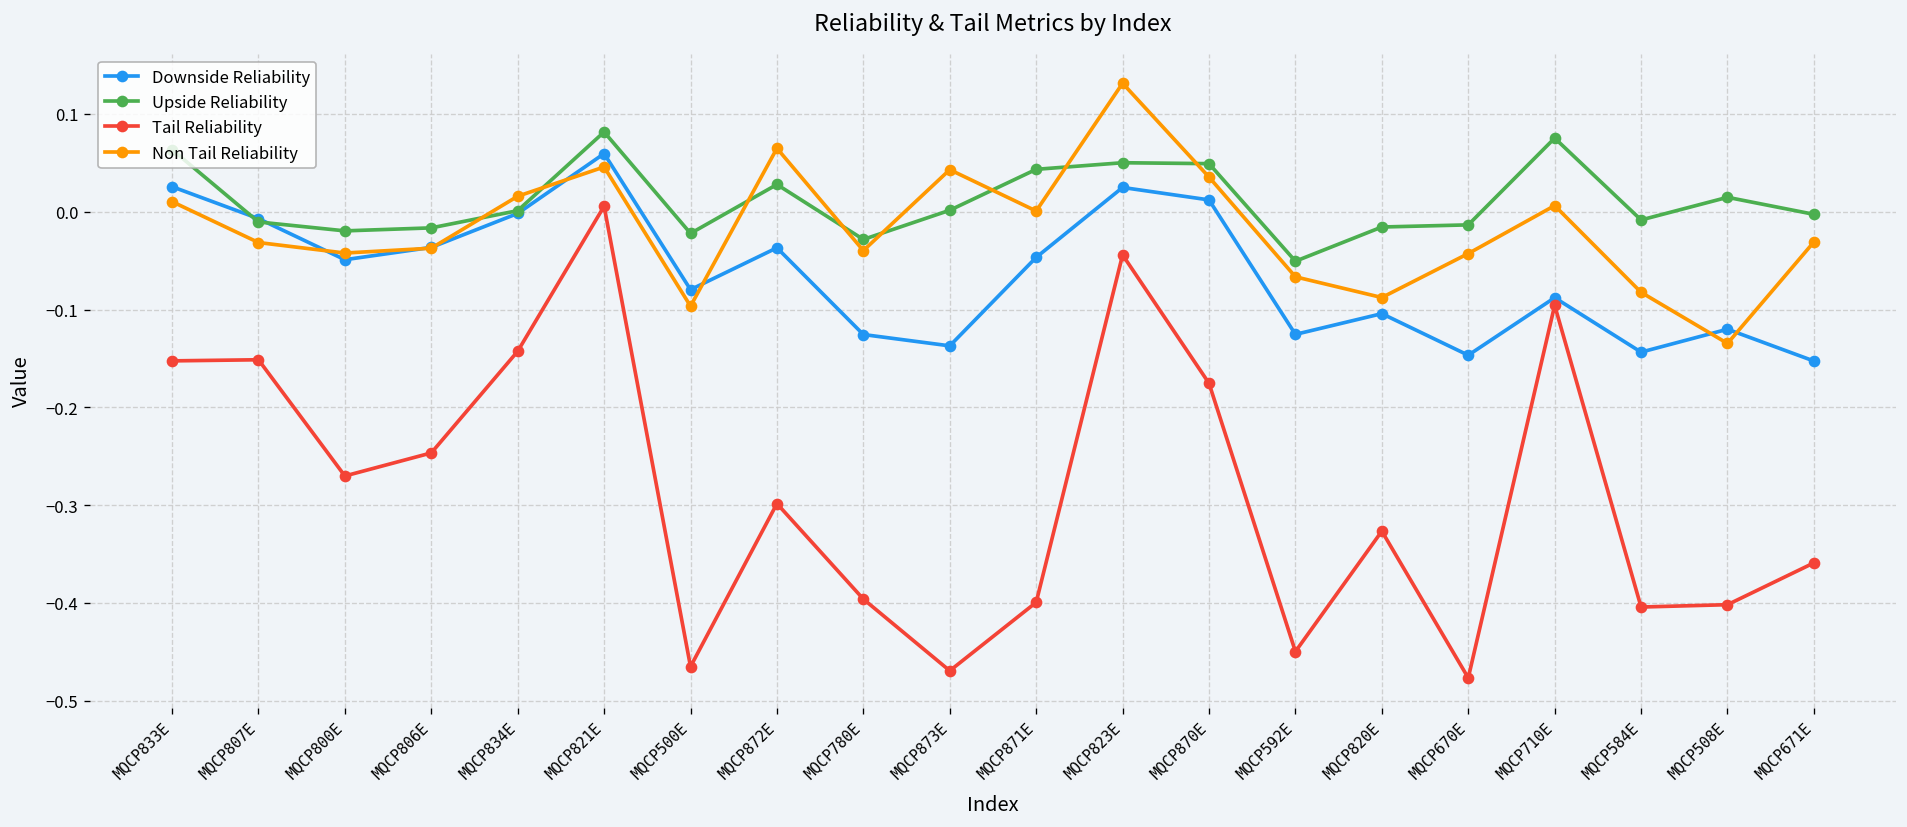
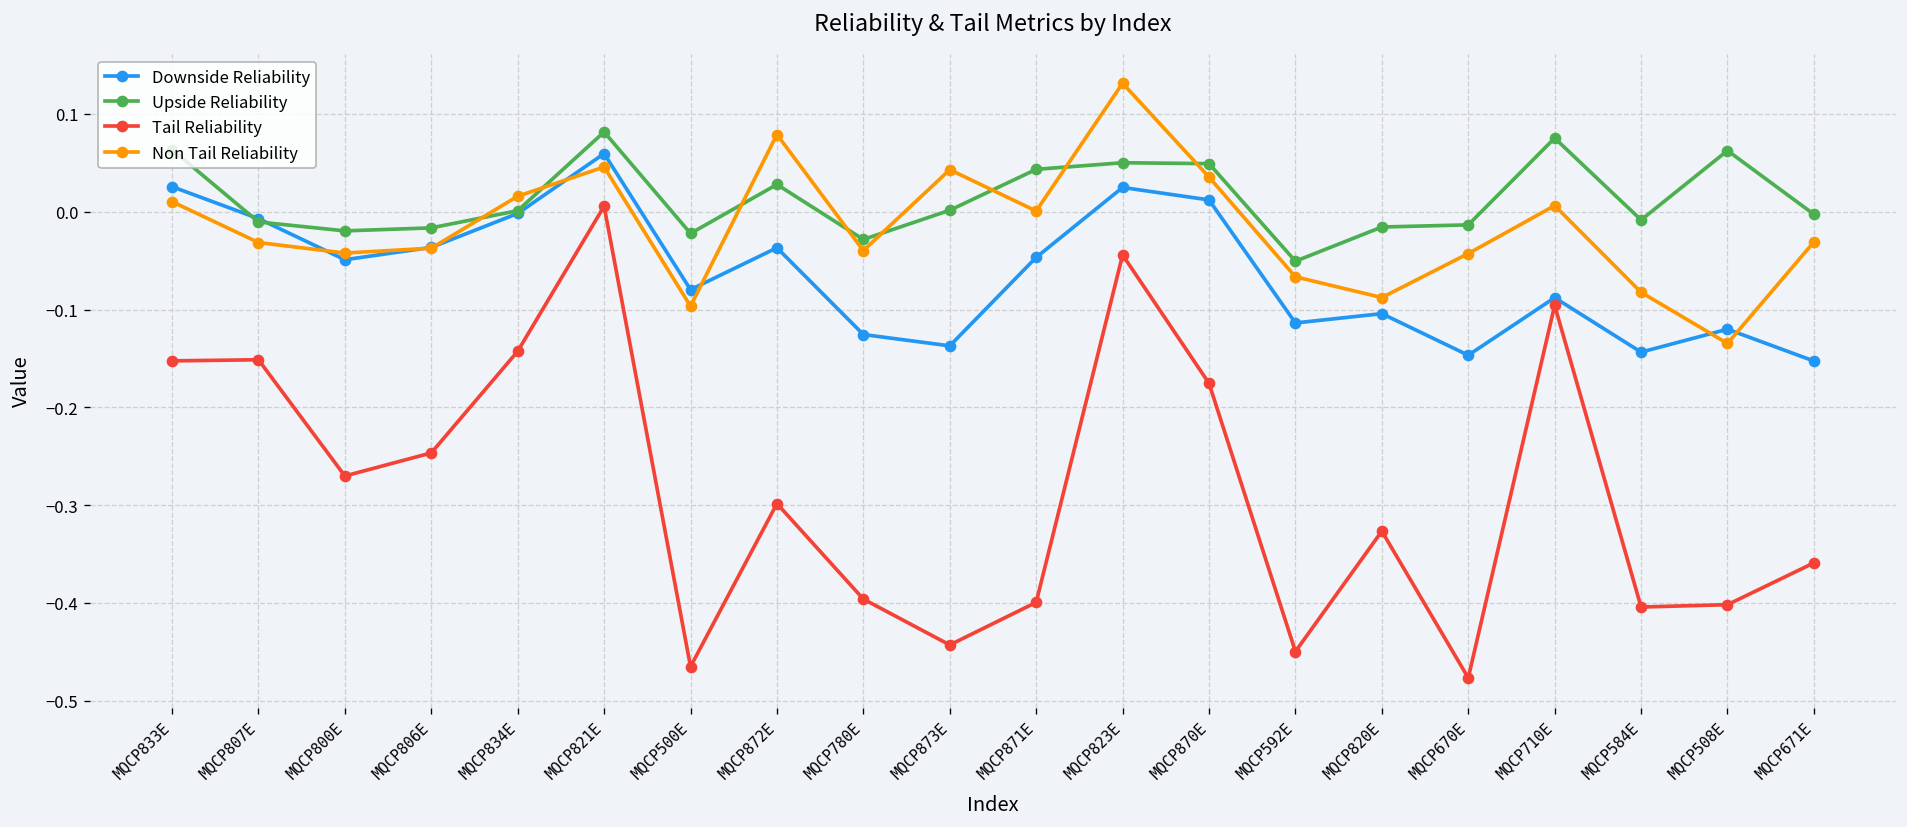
  {
    "Downside Reliability": {
      "MQCP833E": 0.03,
      "MQCP807E": -0.01,
      "MQCP800E": -0.05,
      "MQCP821E": 0.06,
      "MQCP500E": -0.08,
      "MQCP872E": -0.04,
      "MQCP780E": -0.13,
      "MQCP873E": -0.14,
      "MQCP871E": -0.05,
      "MQCP823E": 0.02,
      "MQCP870E": 0.01,
-     "MQCP592E": -0.13,
+     "MQCP592E": -0.11,
      "MQCP820E": -0.10,
      "MQCP670E": -0.15,
      "MQCP710E": -0.09,
      "MQCP584E": -0.14,
      "MQCP508E": -0.12,
      "MQCP671E": -0.15
    },
    "Upside Reliability": {
      "MQCP807E": -0.01,
      "MQCP800E": -0.02,
      "MQCP806E": -0.02,
      "MQCP821E": 0.08,
      "MQCP500E": -0.02,
      "MQCP872E": 0.03,
      "MQCP780E": -0.03,
      "MQCP873E": 0.00,
      "MQCP871E": 0.04,
      "MQCP823E": 0.05,
      "MQCP870E": 0.05,
      "MQCP592E": -0.05,
      "MQCP820E": -0.02,
      "MQCP670E": -0.01,
      "MQCP710E": 0.08,
      "MQCP584E": -0.01,
-     "MQCP508E": 0.01,
+     "MQCP508E": 0.06,
      "MQCP671E": 0.00
    },
    "Tail Reliability": {
      "MQCP833E": -0.15,
      "MQCP807E": -0.15,
      "MQCP800E": -0.27,
      "MQCP806E": -0.25,
      "MQCP834E": -0.14,
      "MQCP821E": 0.01,
      "MQCP500E": -0.47,
      "MQCP872E": -0.30,
      "MQCP780E": -0.40,
-     "MQCP873E": -0.47,
+     "MQCP873E": -0.44,
      "MQCP871E": -0.40,
      "MQCP823E": -0.04,
      "MQCP870E": -0.18,
      "MQCP592E": -0.45,
      "MQCP820E": -0.33,
      "MQCP670E": -0.48,
      "MQCP710E": -0.10,
      "MQCP584E": -0.40,
      "MQCP508E": -0.40,
      "MQCP671E": -0.36
    },
    "Non Tail Reliability": {
      "MQCP833E": 0.01,
      "MQCP807E": -0.03,
      "MQCP800E": -0.04,
      "MQCP834E": 0.02,
      "MQCP821E": 0.05,
      "MQCP500E": -0.10,
-     "MQCP872E": 0.06,
+     "MQCP872E": 0.08,
      "MQCP780E": -0.04,
      "MQCP873E": 0.04,
      "MQCP871E": 0.00,
      "MQCP823E": 0.13,
      "MQCP870E": 0.04,
      "MQCP592E": -0.07,
      "MQCP820E": -0.09,
      "MQCP670E": -0.04,
      "MQCP710E": 0.01,
      "MQCP584E": -0.08,
      "MQCP508E": -0.13,
      "MQCP671E": -0.03
    }
  }
